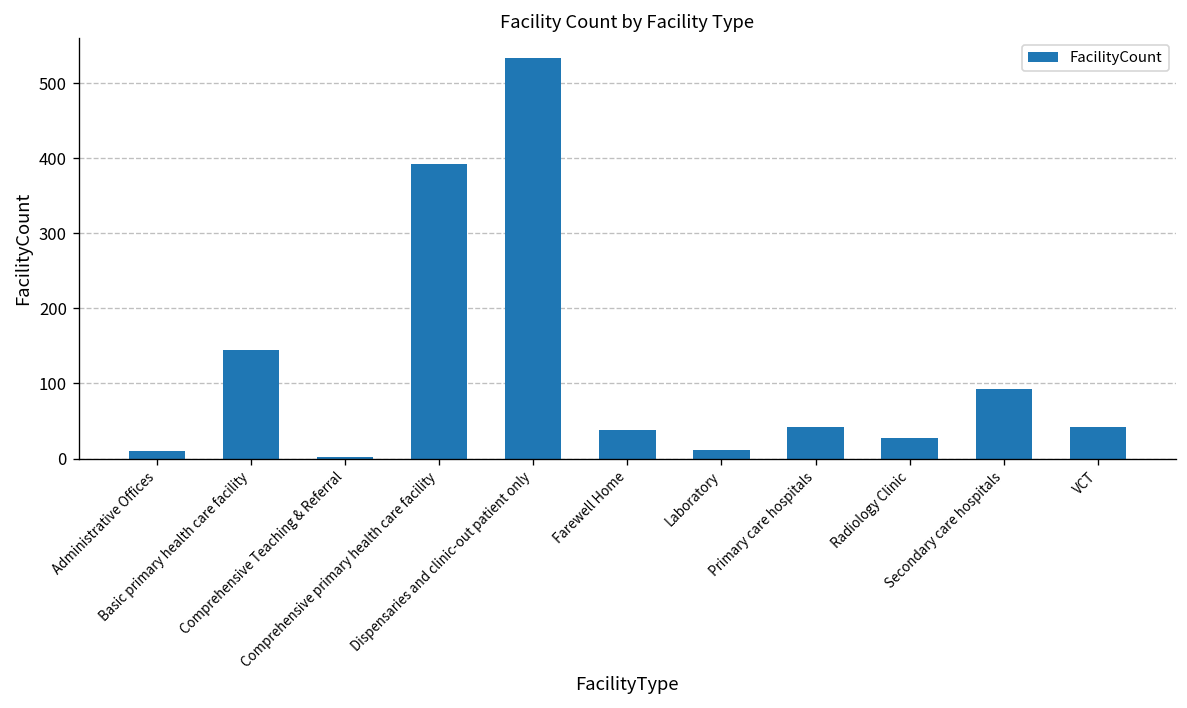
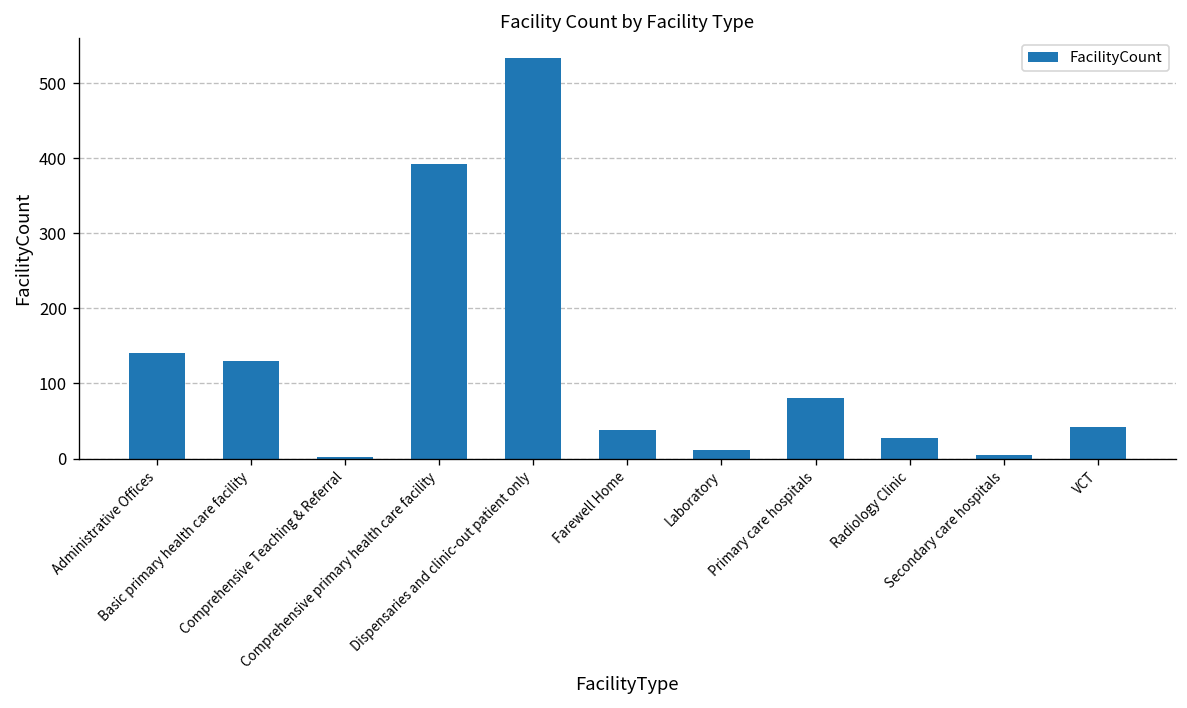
  {
-   "Administrative Offices": 10,
-   "Basic primary health care facility": 140,
+   "Administrative Offices": 140,
+   "Basic primary health care facility": 130,
    "Comprehensive primary health care facility": 390,
    "Dispensaries and clinic-out patient only": 530,
    "Farewell Home": 40,
    "Laboratory": 10,
-   "Primary care hospitals": 40,
+   "Primary care hospitals": 80,
    "Radiology Clinic": 30,
-   "Secondary care hospitals": 90,
+   "Secondary care hospitals": 10,
    "VCT": 40
  }
